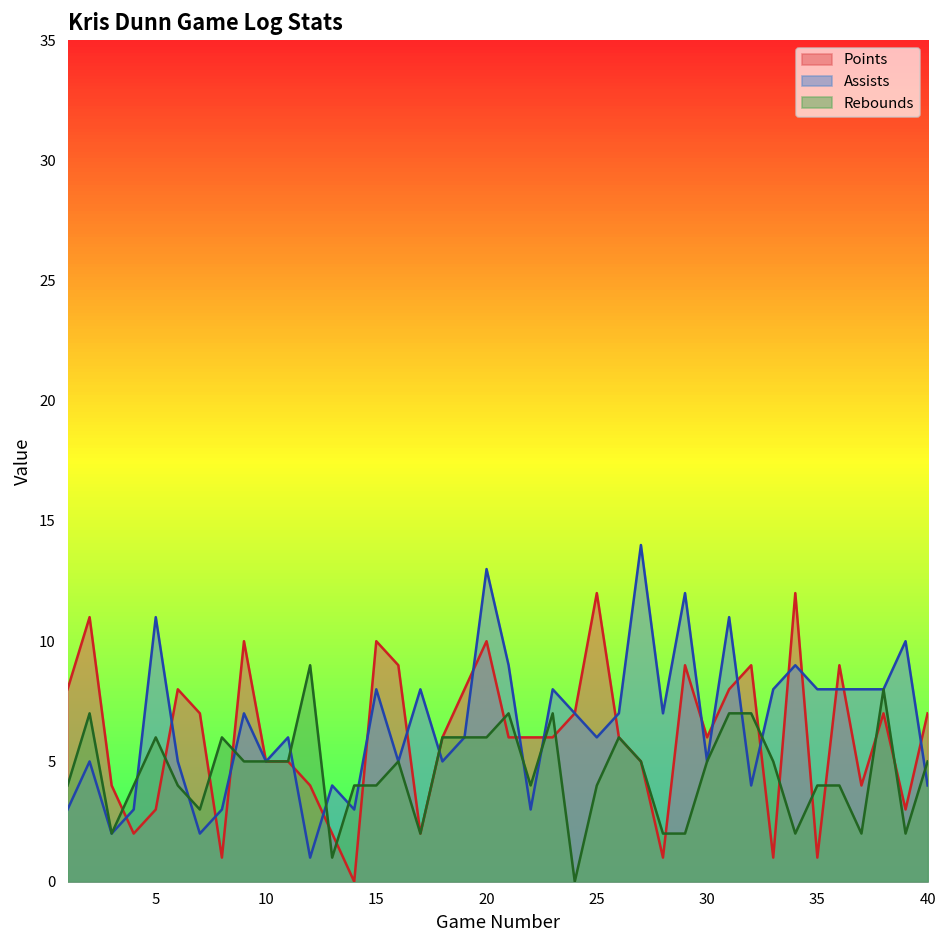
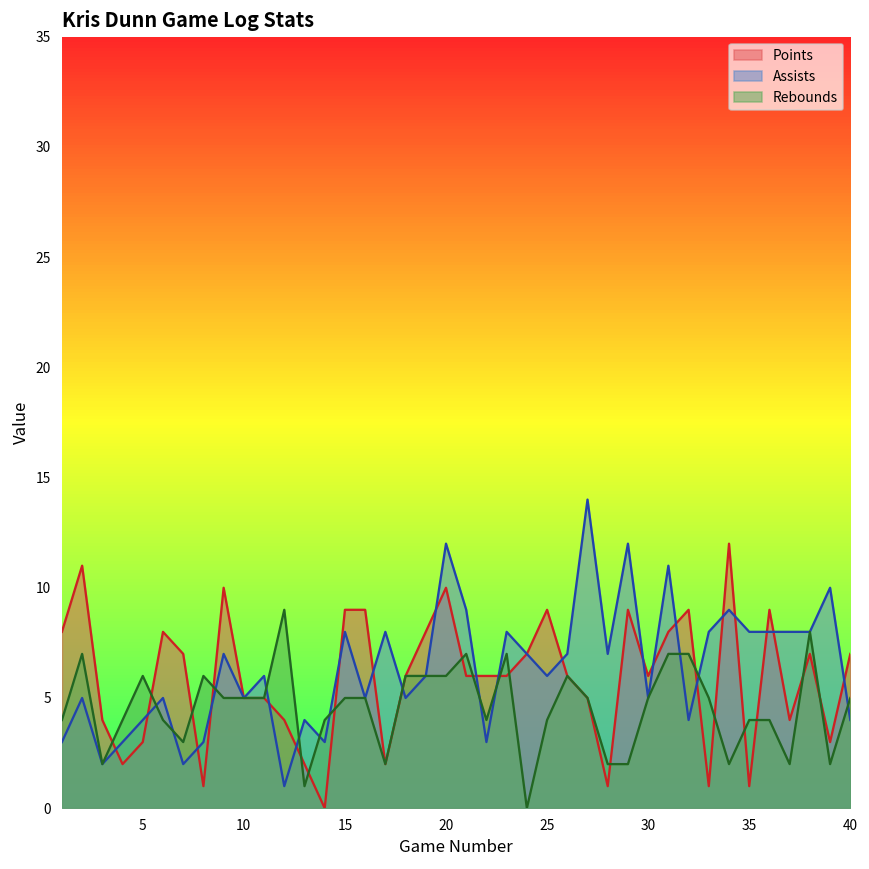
  {
    "Points": {
      "5": 3,
-     "15": 10,
+     "15": 9,
      "20": 10,
-     "25": 12,
+     "25": 9,
      "30": 6,
      "35": 1,
      "40": 7
    },
    "Assists": {
-     "5": 11,
+     "5": 4,
      "15": 8,
-     "20": 13,
+     "20": 12,
      "25": 6,
      "35": 8,
      "40": 4
    },
    "Rebounds": {
      "5": 6,
-     "15": 4,
+     "15": 5,
      "20": 6,
      "25": 4,
      "35": 4,
      "40": 5
    }
  }
